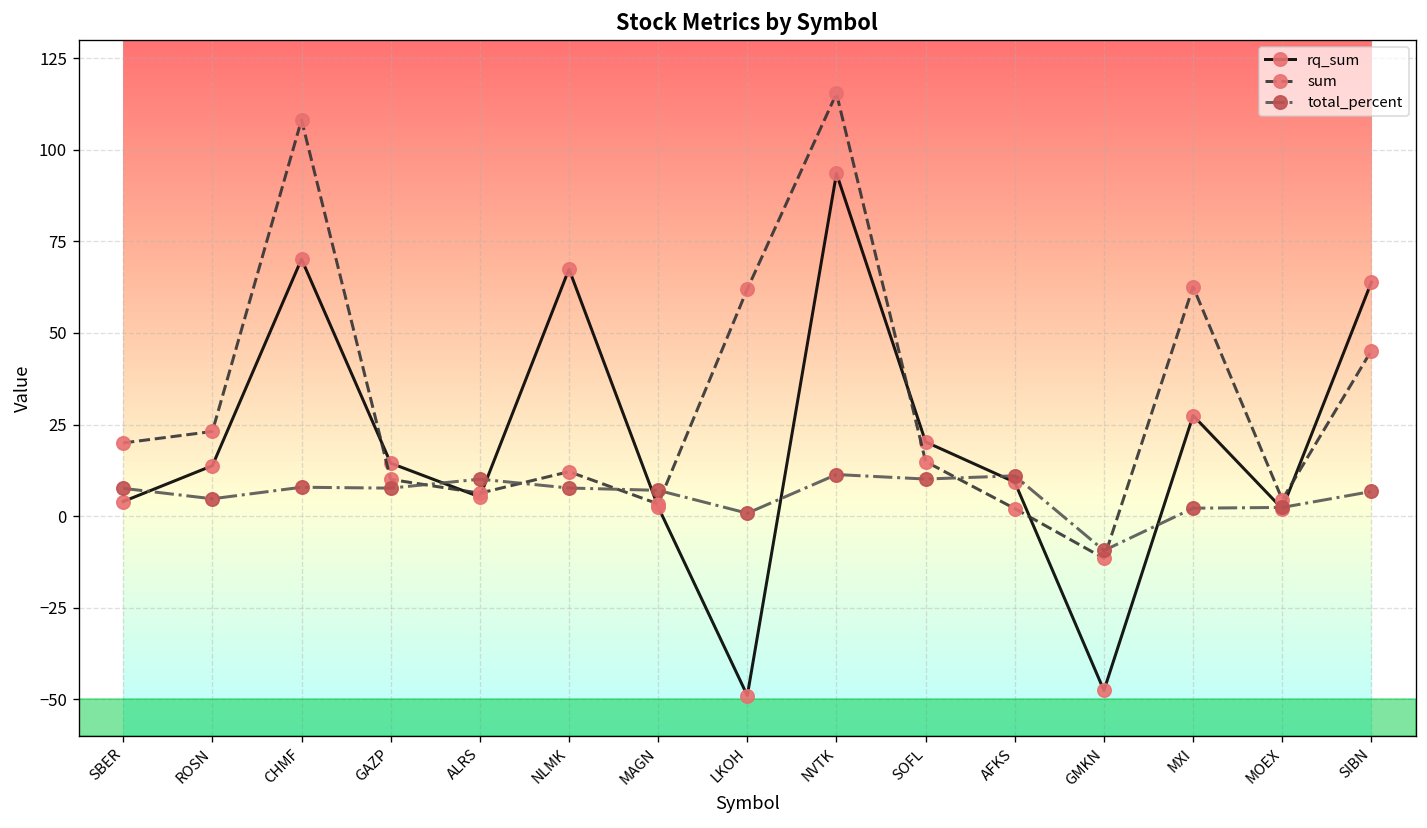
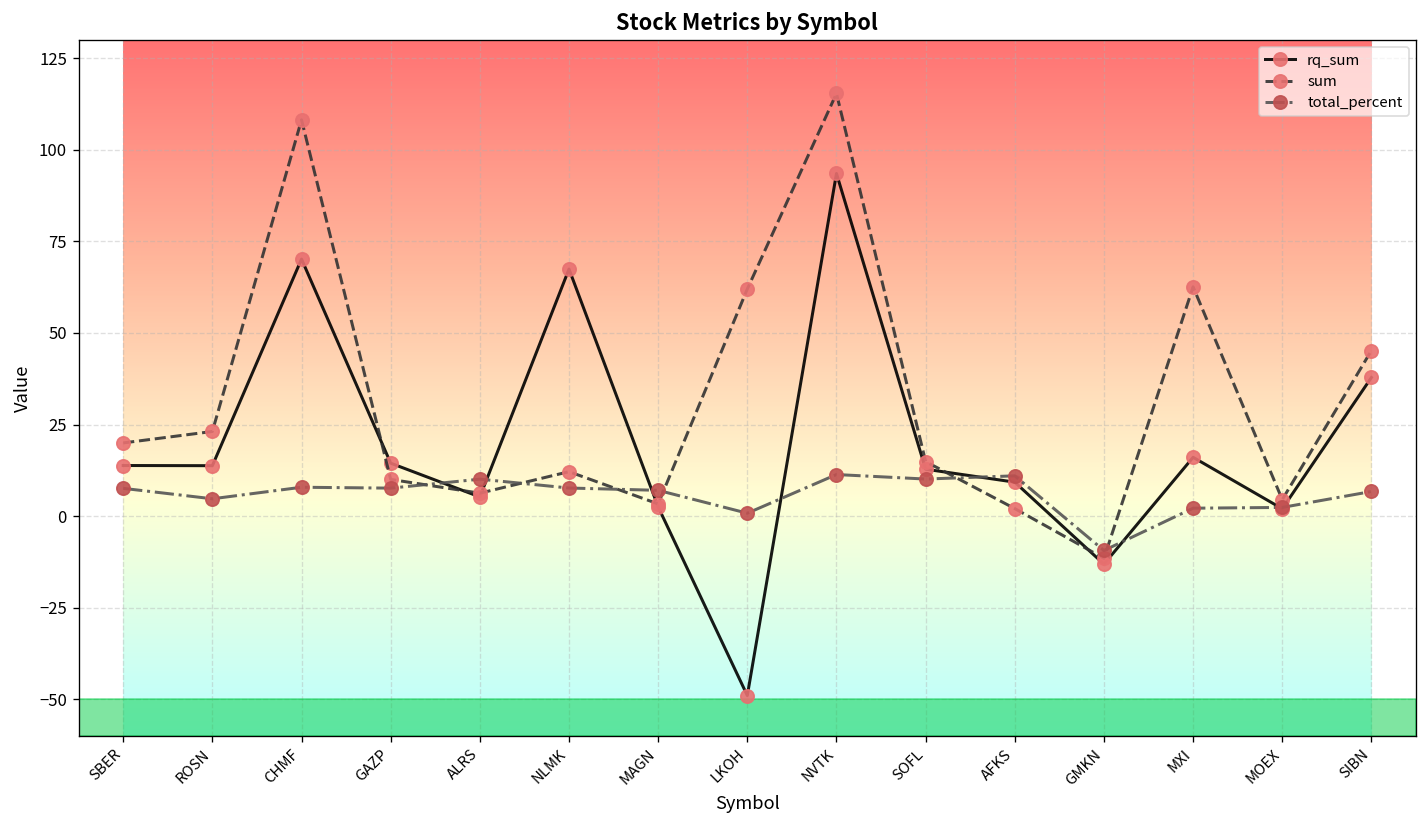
  {
    "rq_sum": {
-     "SBER": 4,
+     "SBER": 14,
      "ROSN": 14,
      "CHMF": 70,
      "GAZP": 14,
      "ALRS": 5,
      "NLMK": 67,
      "LKOH": -49,
      "NVTK": 94,
-     "SOFL": 20,
+     "SOFL": 13,
      "AFKS": 9,
-     "GMKN": -48,
-     "MXI": 27,
-     "SIBN": 64
+     "GMKN": -13,
+     "MXI": 16,
+     "SIBN": 38
    }
  }
